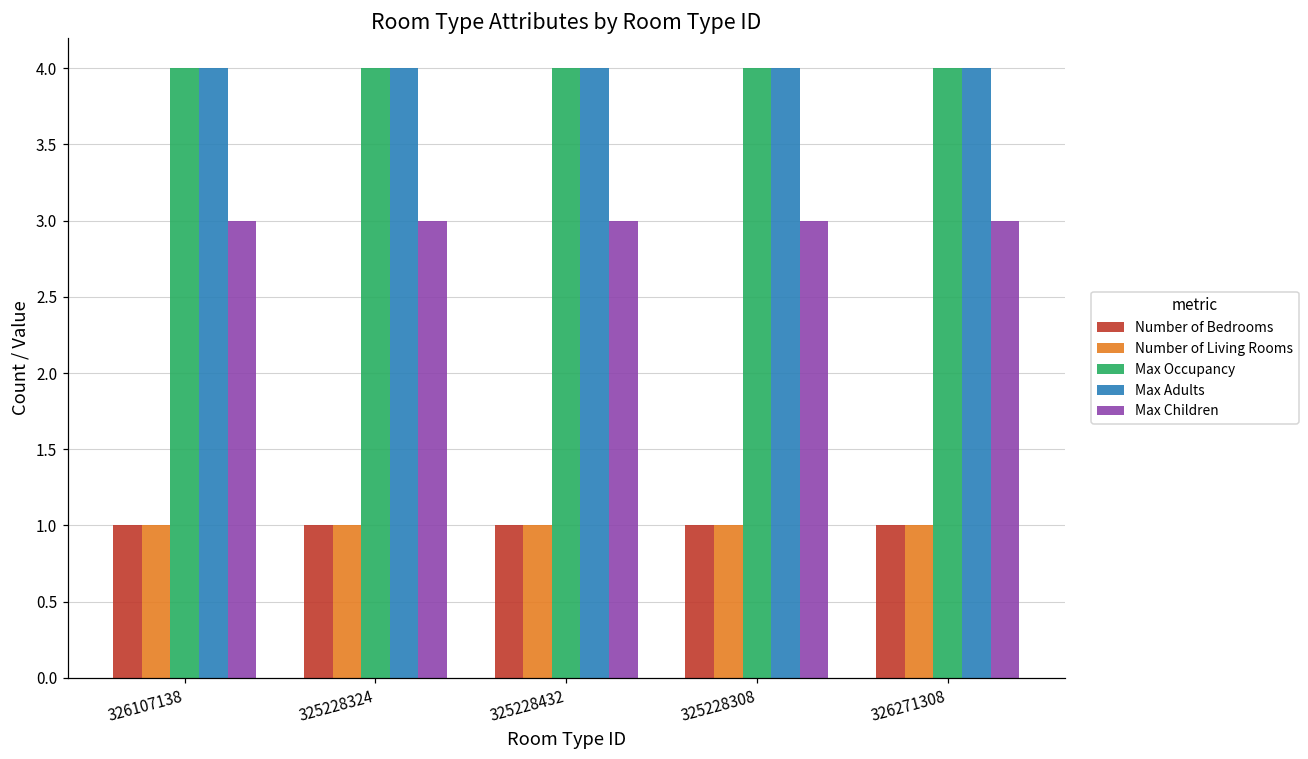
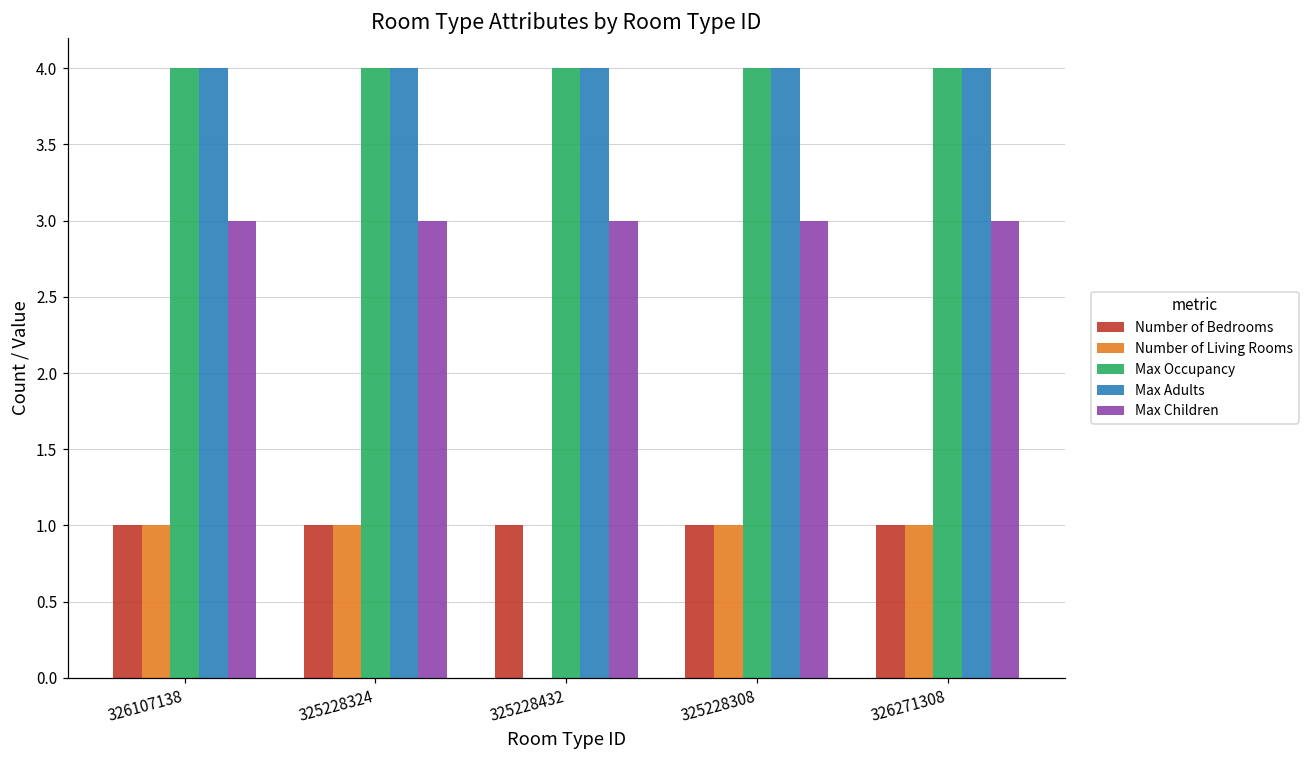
  {
    "Number of Bedrooms": {
      "326107138": 1,
      "325228324": 1,
      "325228432": 1,
      "325228308": 1,
      "326271308": 1
    },
    "Number of Living Rooms": {
      "326107138": 1,
      "325228324": 1,
-     "325228432": 1,
+     "325228432": 0,
      "325228308": 1,
      "326271308": 1
    },
    "Max Occupancy": {
      "326107138": 4,
      "325228324": 4,
      "325228432": 4,
      "325228308": 4,
      "326271308": 4
    },
    "Max Adults": {
      "326107138": 4,
      "325228324": 4,
      "325228432": 4,
      "325228308": 4,
      "326271308": 4
    },
    "Max Children": {
      "326107138": 3,
      "325228324": 3,
      "325228432": 3,
      "325228308": 3,
      "326271308": 3
    }
  }
